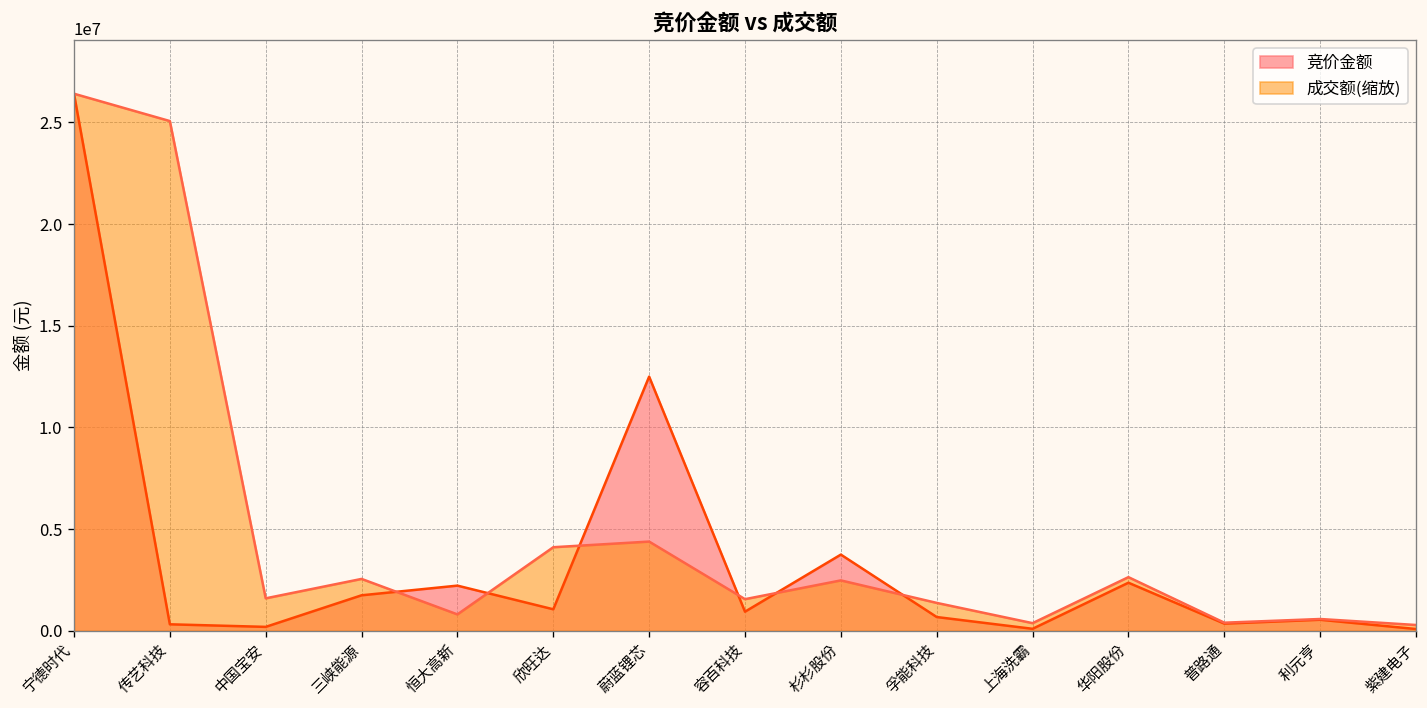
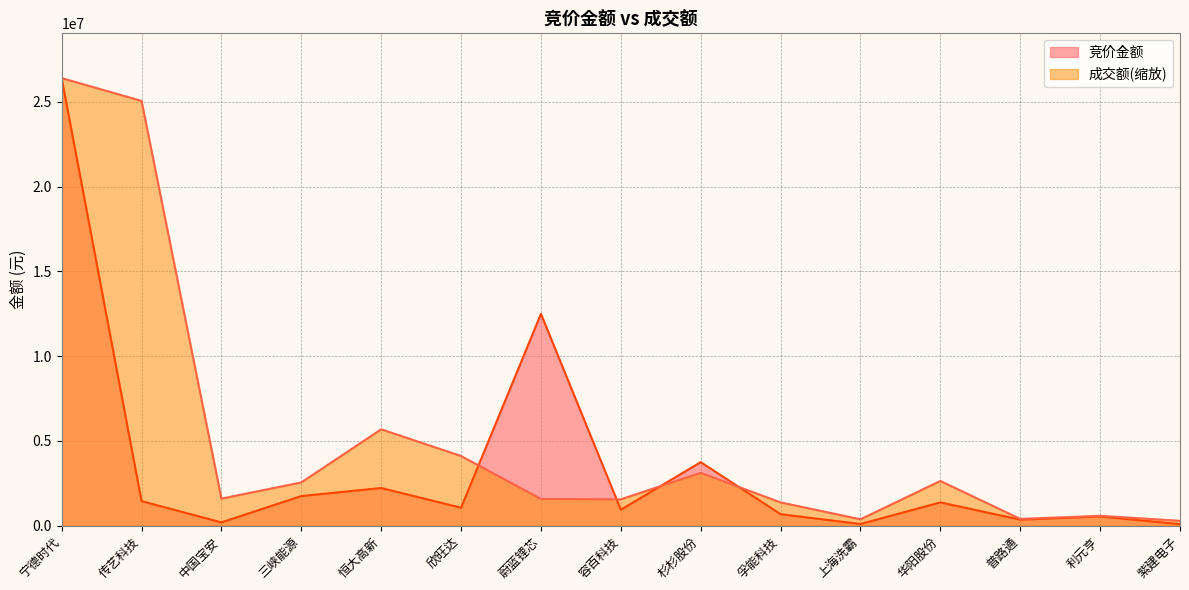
  {
    "竞价金额": {
-     "传艺科技": 300000,
+     "传艺科技": 1500000,
      "中国宝安": 200000,
      "三峡能源": 1700000,
      "恒大高新": 2200000,
      "欣旺达": 1100000,
      "蔚蓝锂芯": 12500000,
      "容百科技": 900000,
      "杉杉股份": 3700000,
      "孚能科技": 700000,
      "上海洗霸": 100000,
-     "华阳股份": 2400000,
+     "华阳股份": 1400000,
      "紫建电子": 100000
    },
    "成交额(缩放)": {
      "传艺科技": 25100000,
      "中国宝安": 1600000,
      "三峡能源": 2600000,
-     "恒大高新": 800000,
+     "恒大高新": 5700000,
      "欣旺达": 4100000,
-     "蔚蓝锂芯": 4400000,
+     "蔚蓝锂芯": 1600000,
      "容百科技": 1600000,
-     "杉杉股份": 2500000,
+     "杉杉股份": 3100000,
      "孚能科技": 1400000,
      "上海洗霸": 400000,
      "华阳股份": 2600000,
      "紫建电子": 300000
    }
  }
